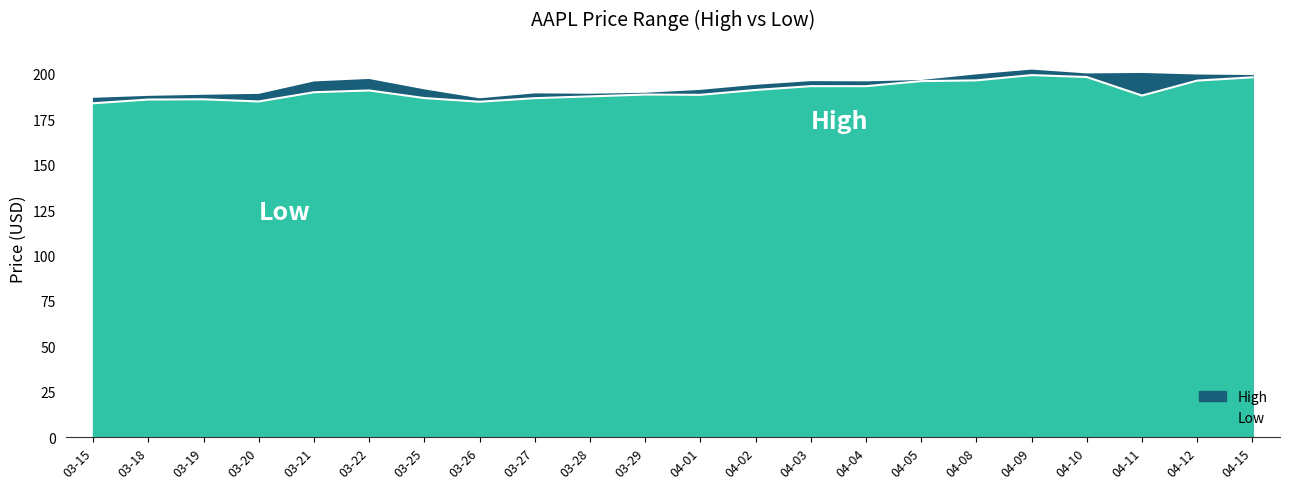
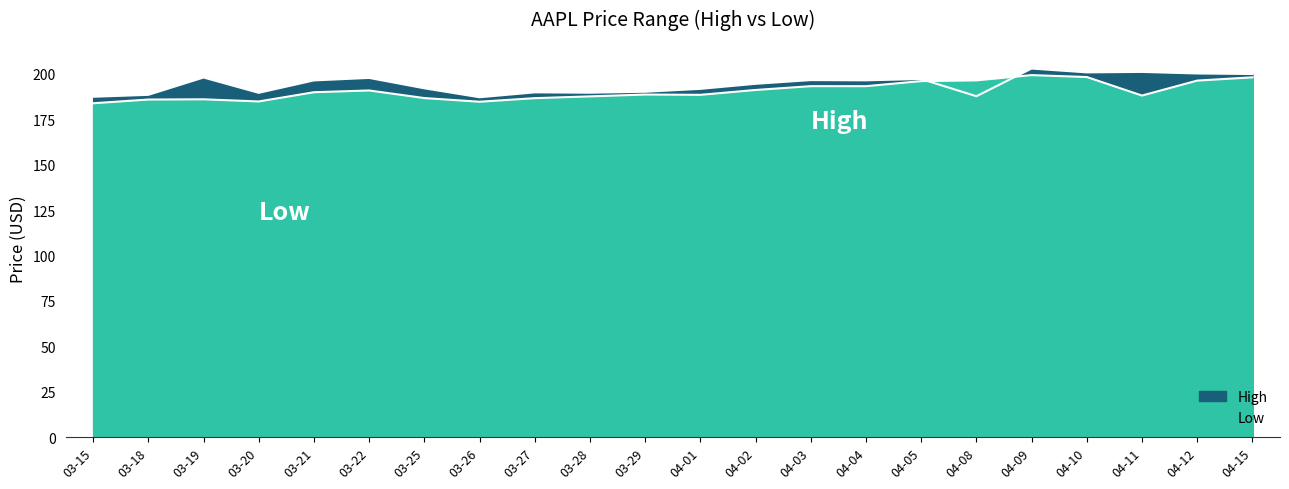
  {
    "High": {
      "03-15": 187,
      "03-18": 188,
-     "03-19": 189,
+     "03-19": 198,
      "03-20": 189,
      "03-21": 196,
      "03-22": 198,
      "03-25": 192,
      "03-26": 187,
      "03-27": 190,
      "03-28": 190,
      "03-29": 190,
      "04-01": 192,
      "04-02": 194,
      "04-03": 197,
      "04-04": 196,
-     "04-08": 200,
+     "04-08": 188,
      "04-09": 203,
      "04-10": 201,
      "04-11": 201,
      "04-12": 200,
      "04-15": 200
    },
    "Low": {
      "03-15": 184,
      "03-18": 186,
      "03-19": 186,
      "03-20": 185,
      "03-21": 190,
      "03-22": 191,
      "03-25": 187,
      "03-26": 185,
      "03-27": 187,
      "03-28": 188,
      "03-29": 189,
      "04-01": 188,
      "04-02": 191,
      "04-03": 193,
      "04-04": 193,
      "04-08": 196,
      "04-09": 199,
      "04-10": 198,
      "04-11": 188,
      "04-12": 196,
      "04-15": 198
    }
  }
